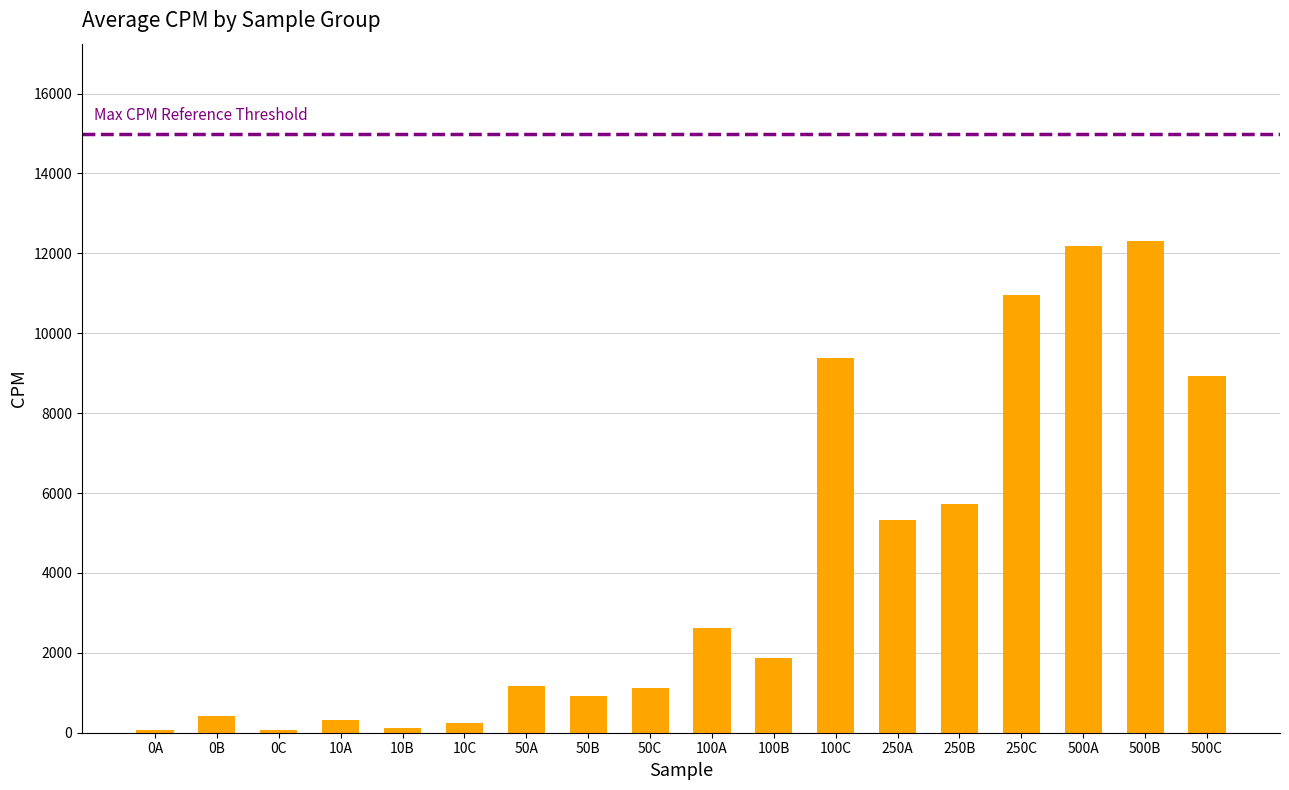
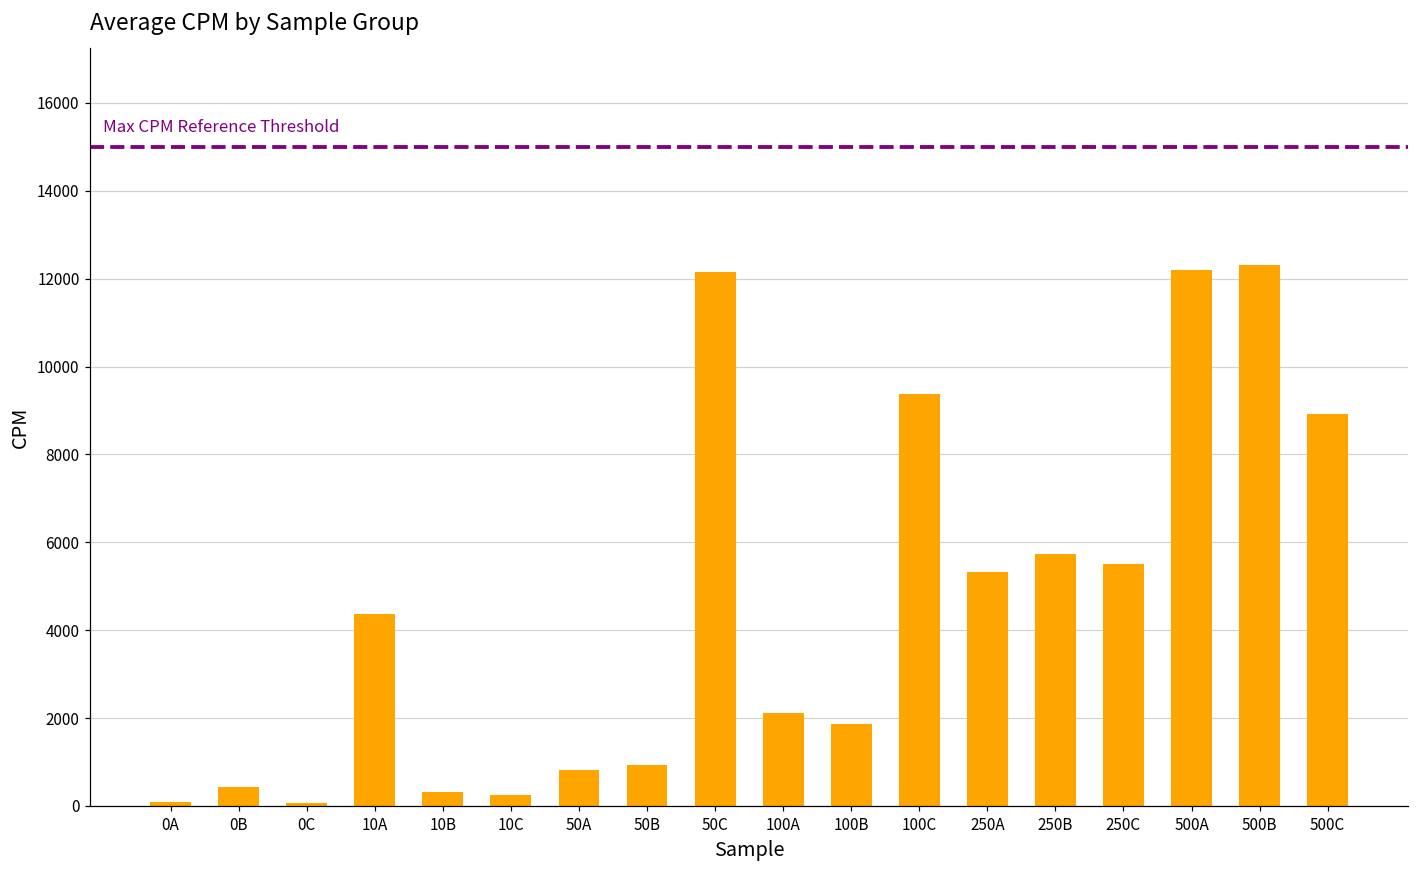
  {
    "0A": 100,
    "0B": 400,
    "0C": 100,
-   "10A": 300,
-   "10B": 100,
+   "10A": 4400,
+   "10B": 300,
    "10C": 200,
-   "50A": 1200,
+   "50A": 800,
    "50B": 900,
-   "50C": 1100,
-   "100A": 2600,
+   "50C": 12200,
+   "100A": 2100,
    "100B": 1900,
    "100C": 9400,
    "250A": 5300,
    "250B": 5700,
-   "250C": 10900,
+   "250C": 5500,
    "500A": 12200,
    "500B": 12300,
    "500C": 8900
  }
